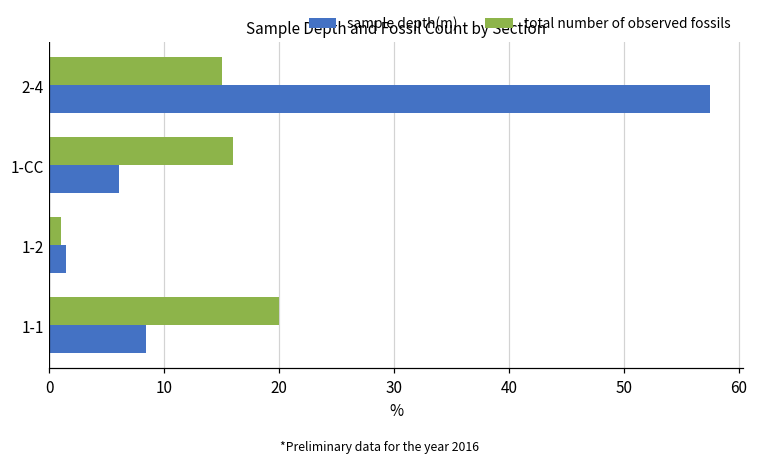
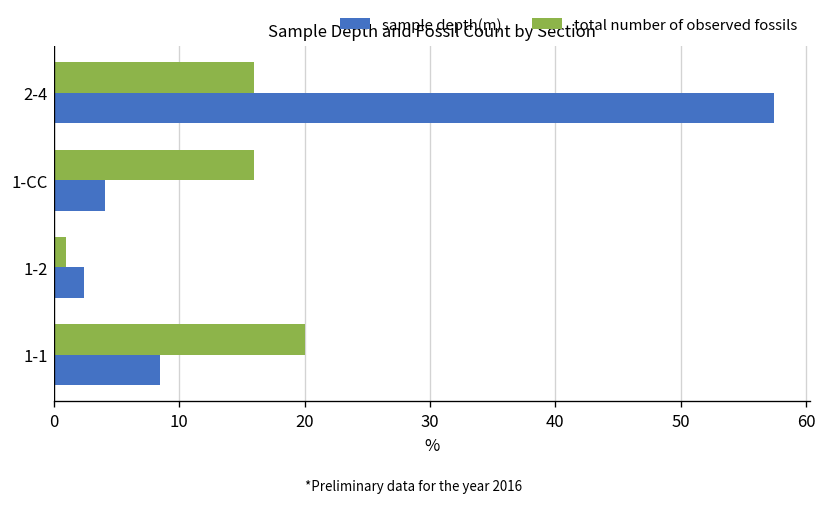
  {
    "sample depth(m)": {
      "2-4": 57.5,
-     "1-CC": 6.1,
-     "1-2": 1.5,
+     "1-CC": 4.1,
+     "1-2": 2.4,
      "1-1": 8.4
    },
    "total number of observed fossils": {
-     "2-4": 15,
+     "2-4": 16,
      "1-CC": 16,
      "1-2": 1,
      "1-1": 20
    }
  }
